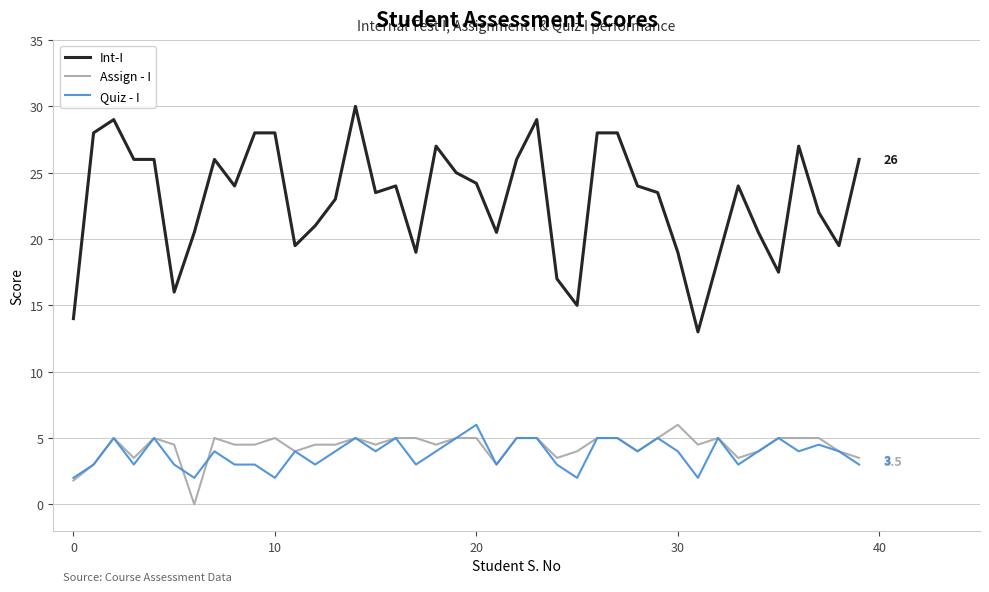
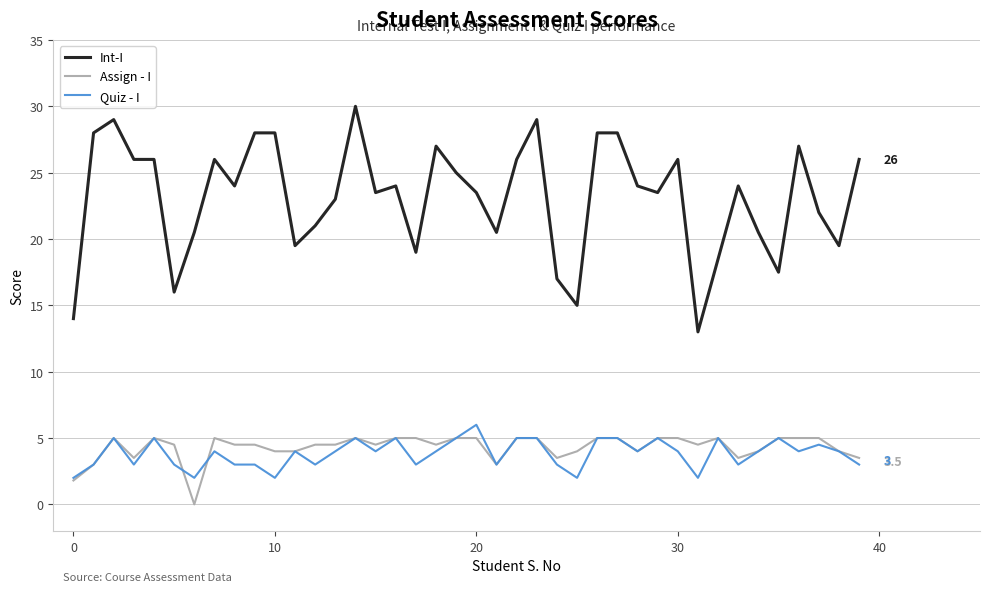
  {
    "Int-I": {
      "0": 14.0,
      "10": 28.0,
-     "20": 24.2,
-     "30": 19
+     "20": 23.5,
+     "30": 26
    },
    "Assign - I": {
      "0": 1.8,
-     "10": 5,
+     "10": 4,
      "20": 5,
-     "30": 6
+     "30": 5
    },
    "Quiz - I": {
      "0": 2.0,
      "10": 2.0,
      "20": 6.0,
      "30": 4.0
    }
  }
